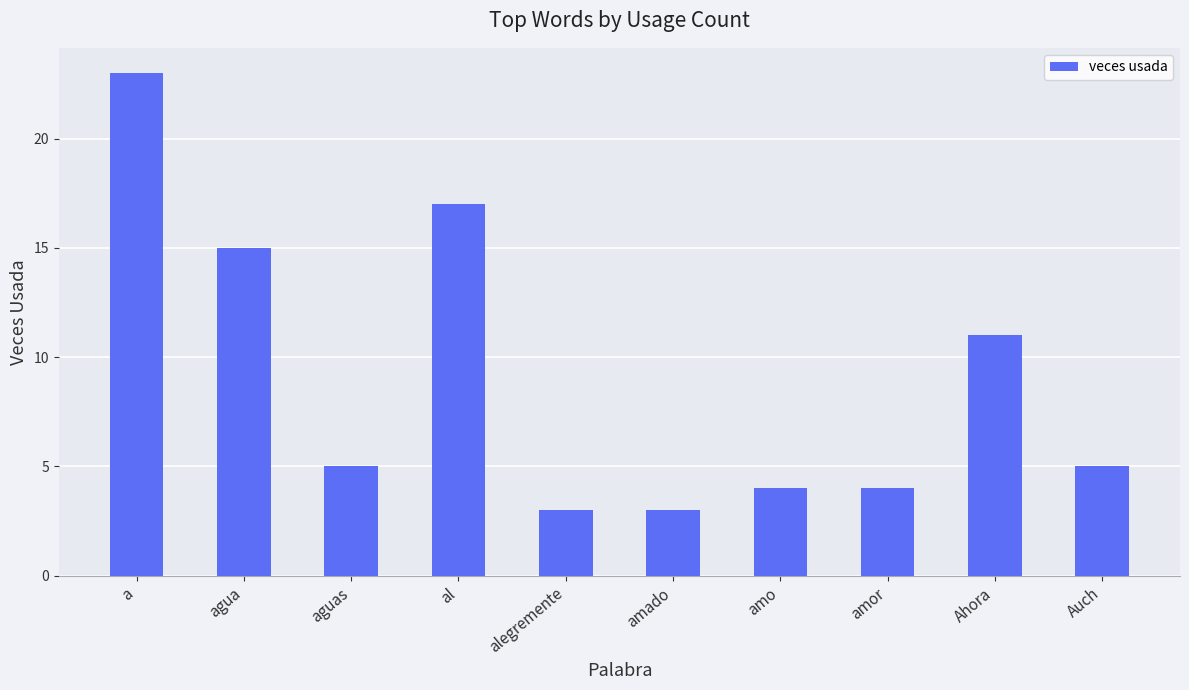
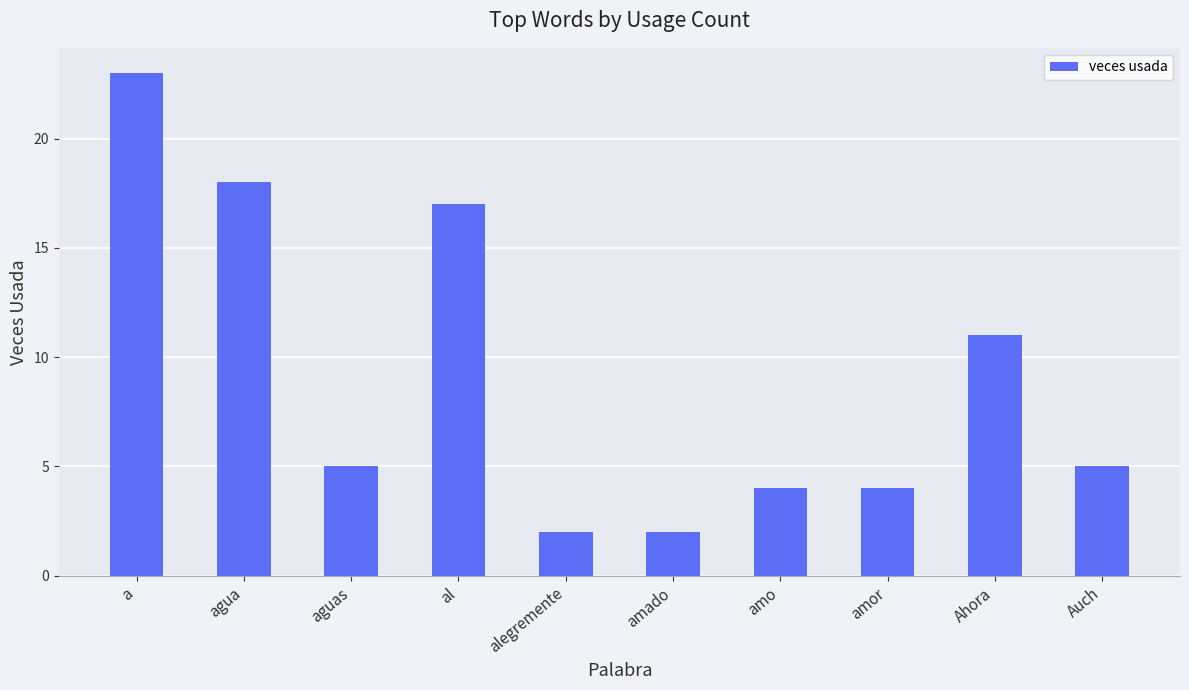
  {
    "a": 23,
-   "agua": 15,
+   "agua": 18,
    "aguas": 5,
    "al": 17,
-   "alegremente": 3,
-   "amado": 3,
+   "alegremente": 2,
+   "amado": 2,
    "amo": 4,
    "amor": 4,
    "Ahora": 11,
    "Auch": 5
  }
